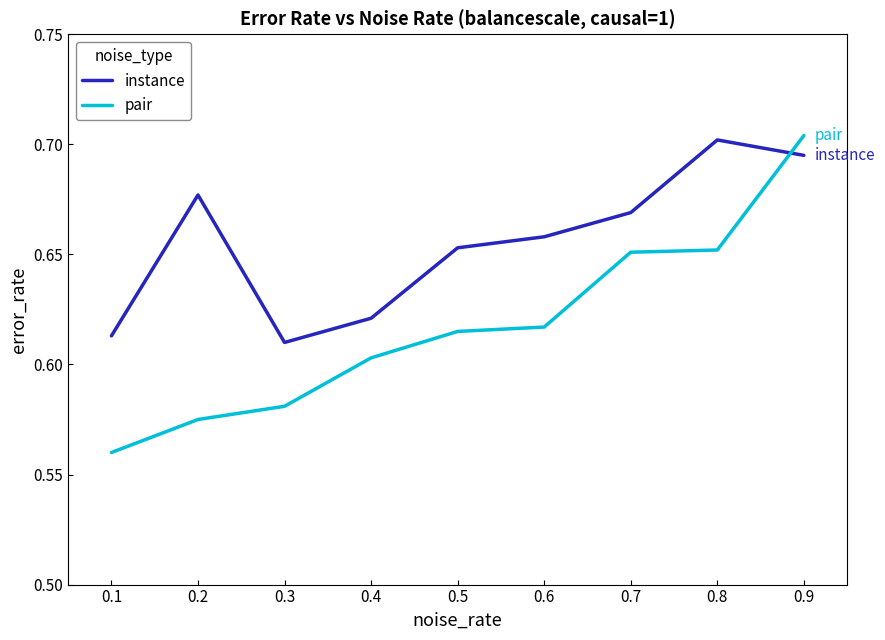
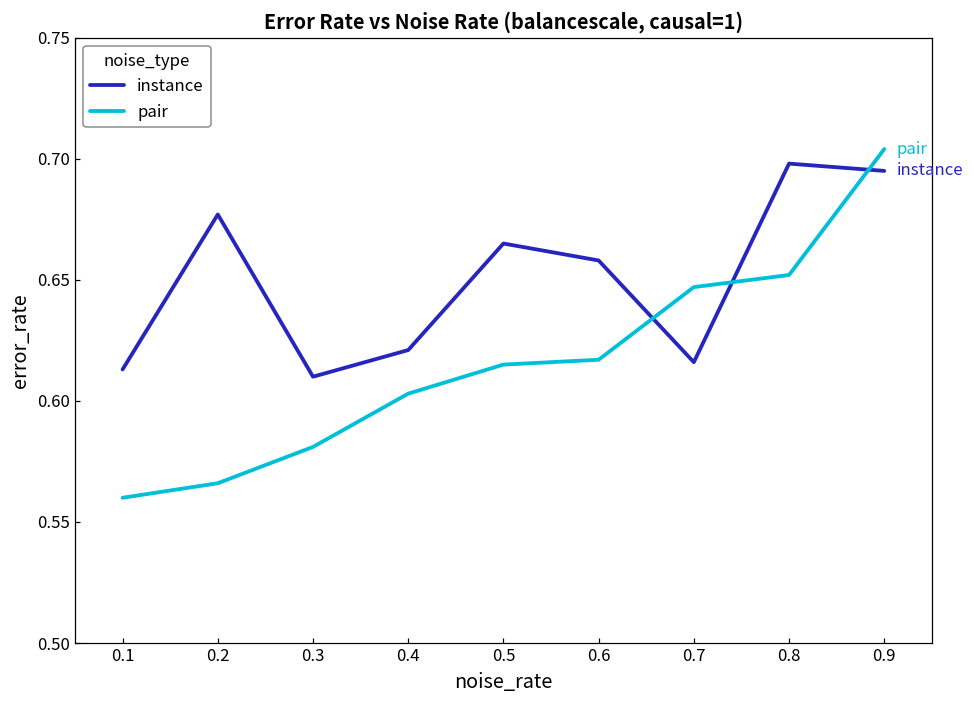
  {
    "instance": {
      "0.1": 0.613,
      "0.2": 0.677,
      "0.3": 0.610,
      "0.4": 0.621,
-     "0.5": 0.653,
+     "0.5": 0.665,
      "0.6": 0.658,
-     "0.7": 0.669,
-     "0.8": 0.702,
+     "0.7": 0.616,
+     "0.8": 0.698,
      "0.9": 0.695
    },
    "pair": {
      "0.1": 0.560,
-     "0.2": 0.575,
+     "0.2": 0.566,
      "0.3": 0.581,
      "0.4": 0.603,
      "0.5": 0.615,
      "0.6": 0.617,
-     "0.7": 0.651,
+     "0.7": 0.647,
      "0.8": 0.652,
      "0.9": 0.704
    }
  }
